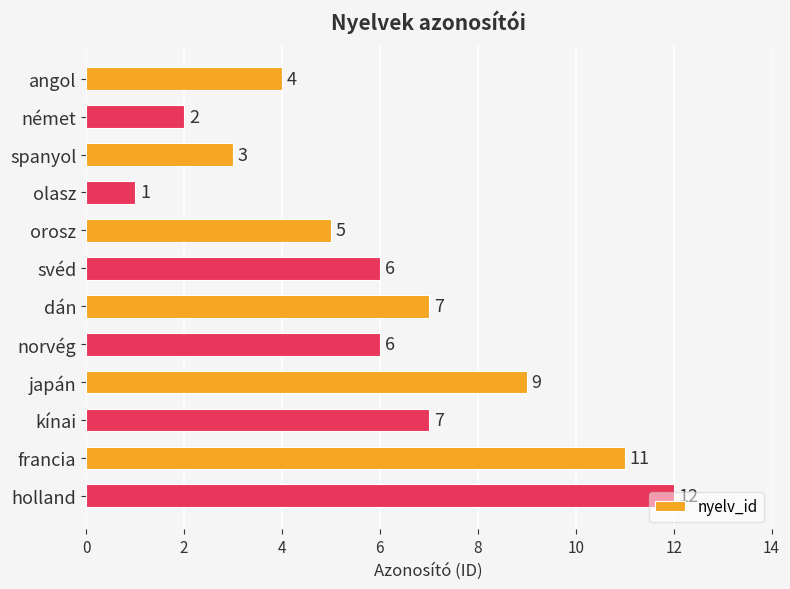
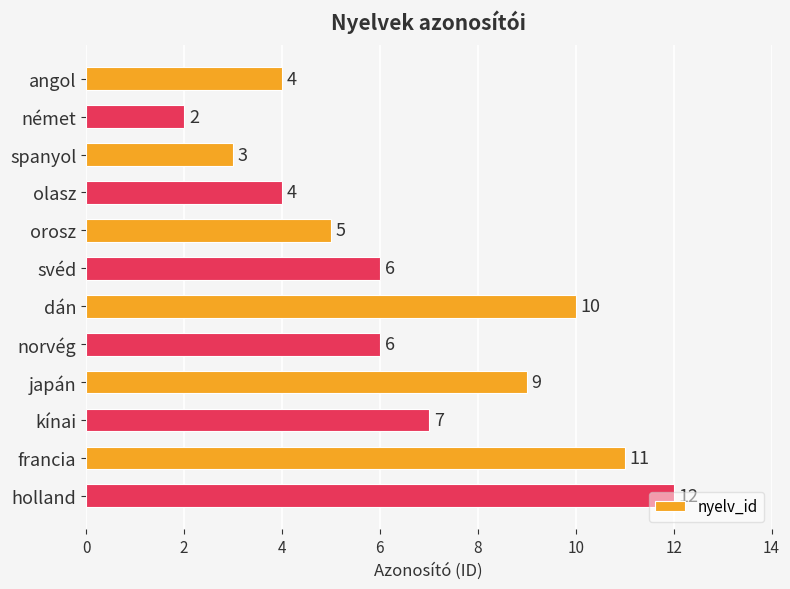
  {
    "angol": 4,
    "német": 2,
    "spanyol": 3,
-   "olasz": 1,
+   "olasz": 4,
    "orosz": 5,
    "svéd": 6,
-   "dán": 7,
+   "dán": 10,
    "norvég": 6,
    "japán": 9,
    "kínai": 7,
    "francia": 11
  }
